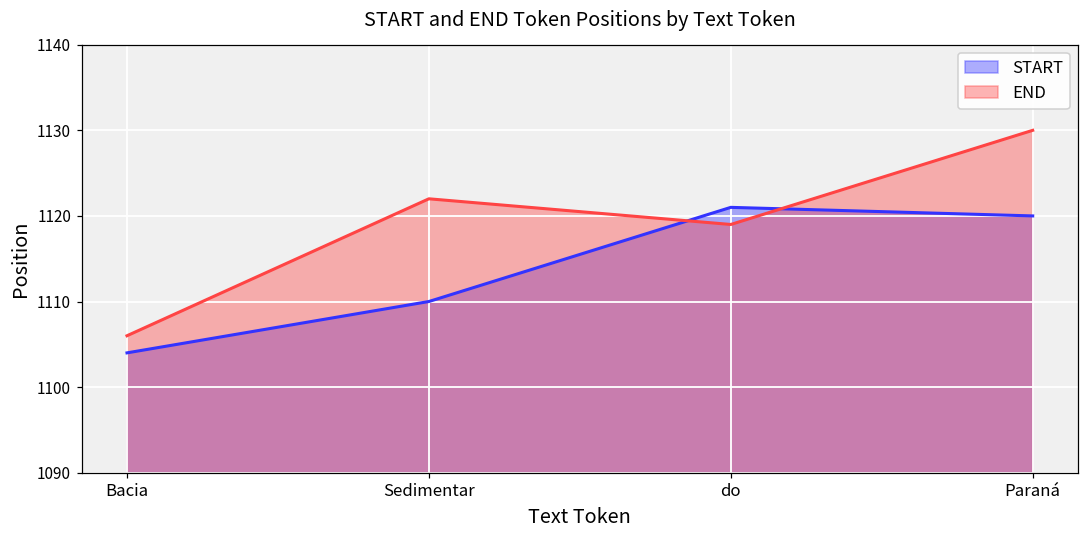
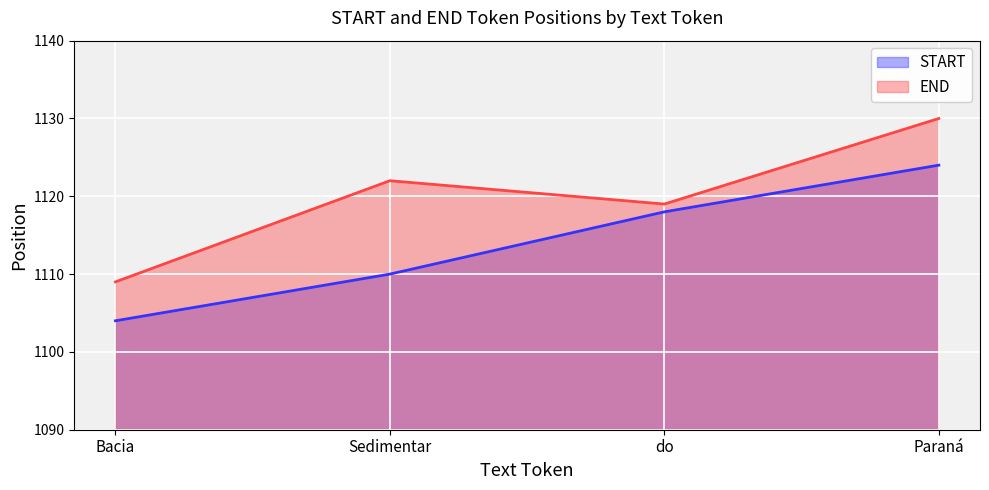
  {
    "START": {
      "Bacia": 1104,
      "Sedimentar": 1110,
-     "do": 1121,
-     "Paraná": 1120
+     "do": 1118,
+     "Paraná": 1124
    },
    "END": {
-     "Bacia": 1106,
+     "Bacia": 1109,
      "Sedimentar": 1122,
      "do": 1119,
      "Paraná": 1130
    }
  }
